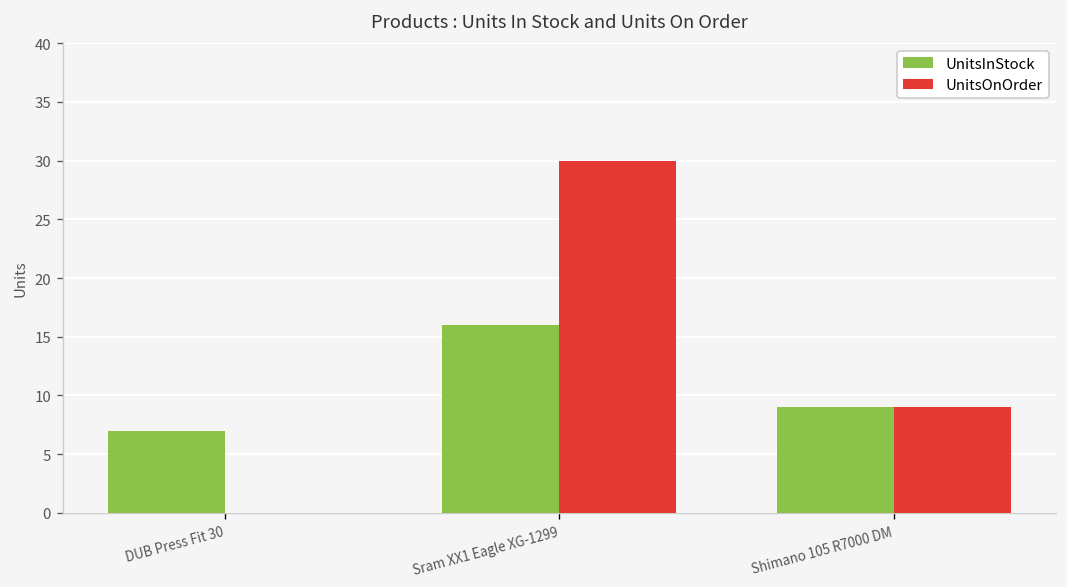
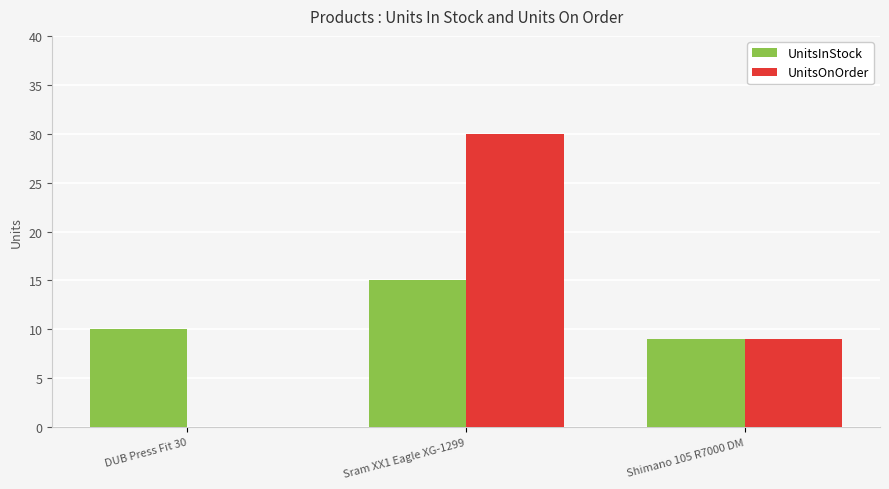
  {
    "UnitsInStock": {
-     "DUB Press Fit 30": 7,
-     "Sram XX1 Eagle XG-1299": 16,
+     "DUB Press Fit 30": 10,
+     "Sram XX1 Eagle XG-1299": 15,
      "Shimano 105 R7000 DM": 9
    },
    "UnitsOnOrder": {
      "DUB Press Fit 30": 0,
      "Sram XX1 Eagle XG-1299": 30,
      "Shimano 105 R7000 DM": 9
    }
  }
